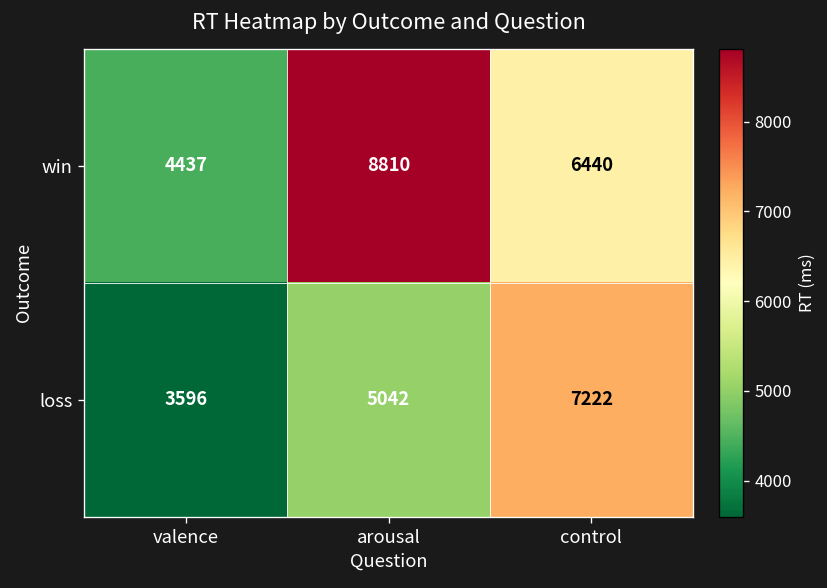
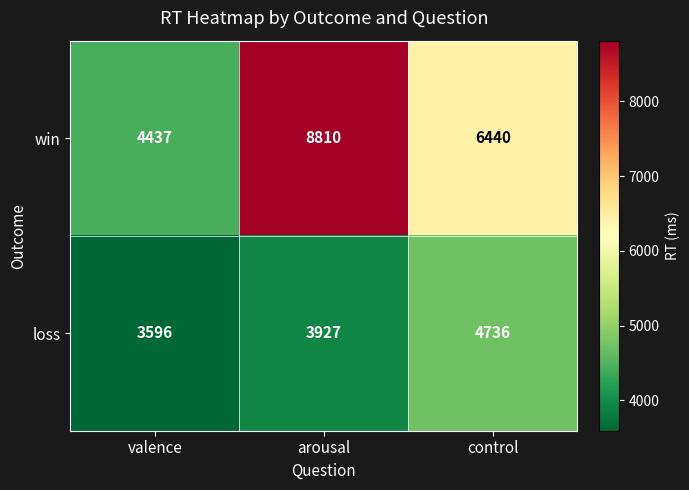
  {
    "win": {
      "valence": 4437,
      "arousal": 8810,
      "control": 6440
    },
    "loss": {
      "valence": 3596,
-     "arousal": 5042,
-     "control": 7222
+     "arousal": 3927,
+     "control": 4736
    }
  }
